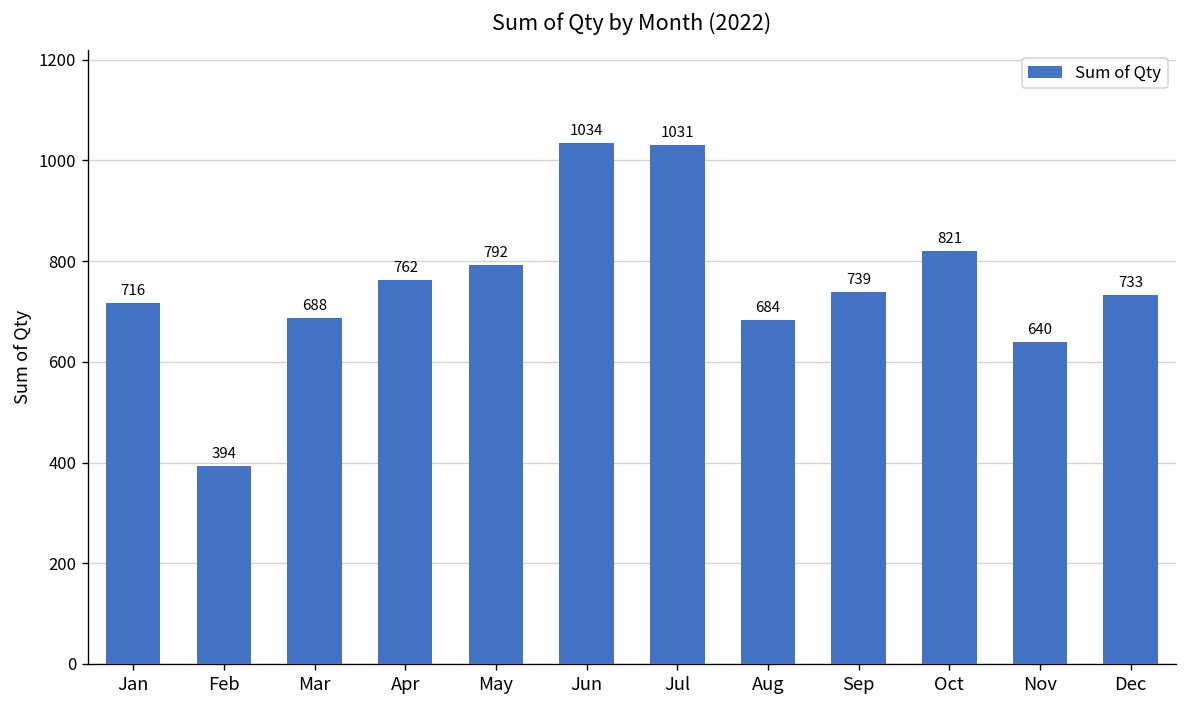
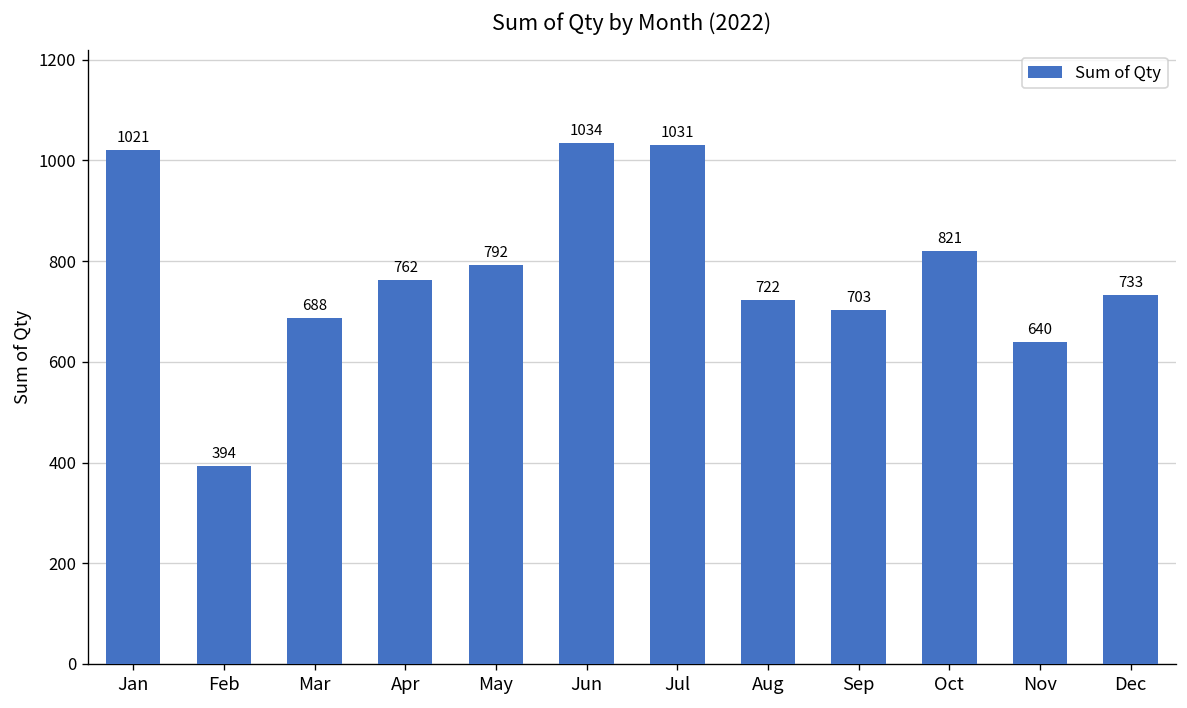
  {
-   "Jan": 716,
+   "Jan": 1021,
    "Feb": 394,
    "Mar": 688,
    "Apr": 762,
    "May": 792,
    "Jun": 1034,
    "Jul": 1031,
-   "Aug": 684,
-   "Sep": 739,
+   "Aug": 722,
+   "Sep": 703,
    "Oct": 821,
    "Nov": 640,
    "Dec": 733
  }
